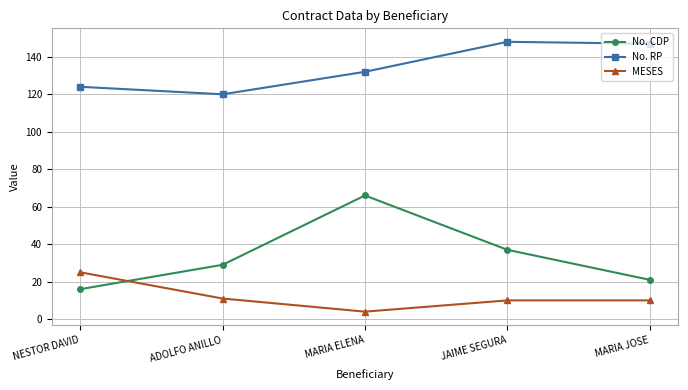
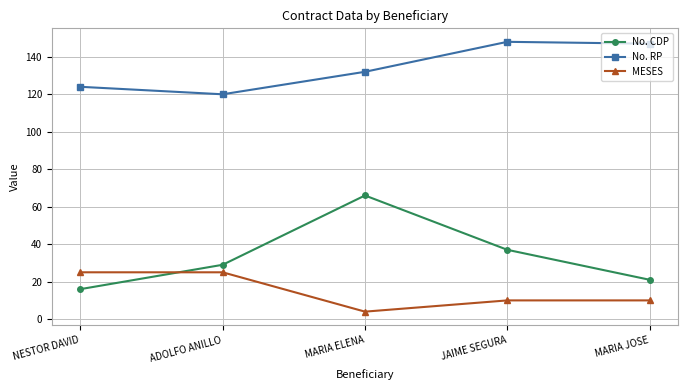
  {
    "No. CDP": {
      "NESTOR DAVID": 16,
      "ADOLFO ANILLO": 29,
      "MARIA ELENA": 66,
      "JAIME SEGURA": 37,
      "MARIA JOSE": 21
    },
    "No. RP": {
      "NESTOR DAVID": 124,
      "ADOLFO ANILLO": 120,
      "MARIA ELENA": 132,
      "JAIME SEGURA": 148
    },
    "MESES": {
      "NESTOR DAVID": 25,
-     "ADOLFO ANILLO": 11,
+     "ADOLFO ANILLO": 25,
      "MARIA ELENA": 4,
      "JAIME SEGURA": 10,
      "MARIA JOSE": 10
    }
  }
